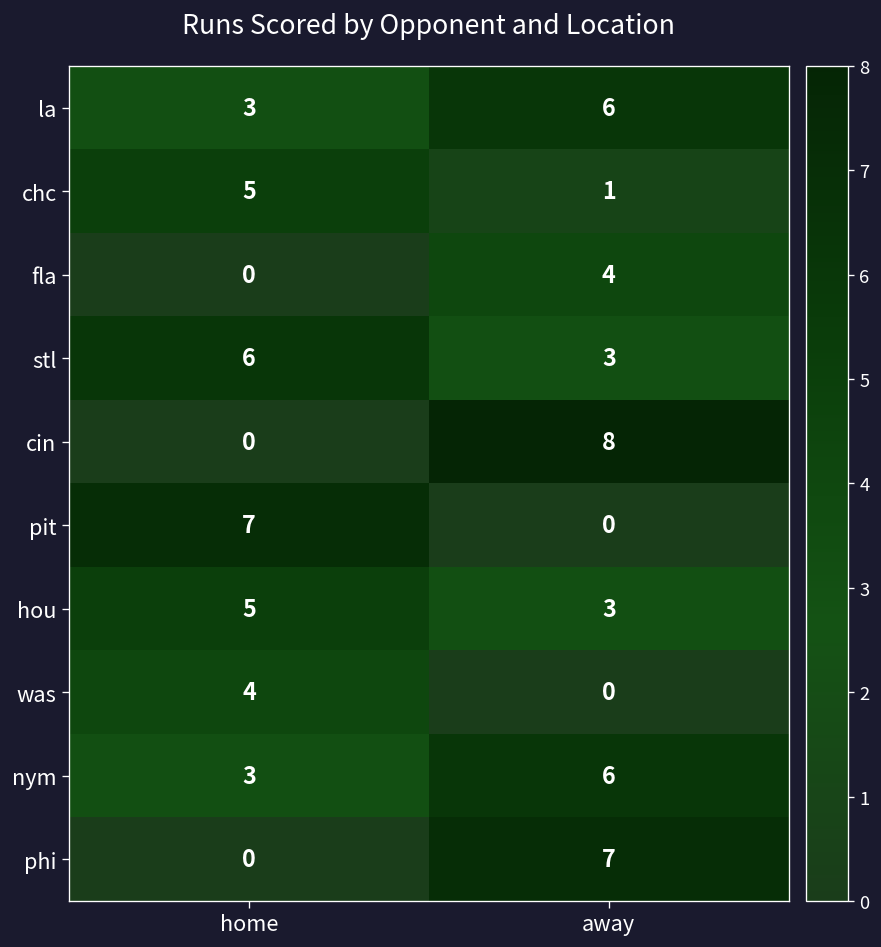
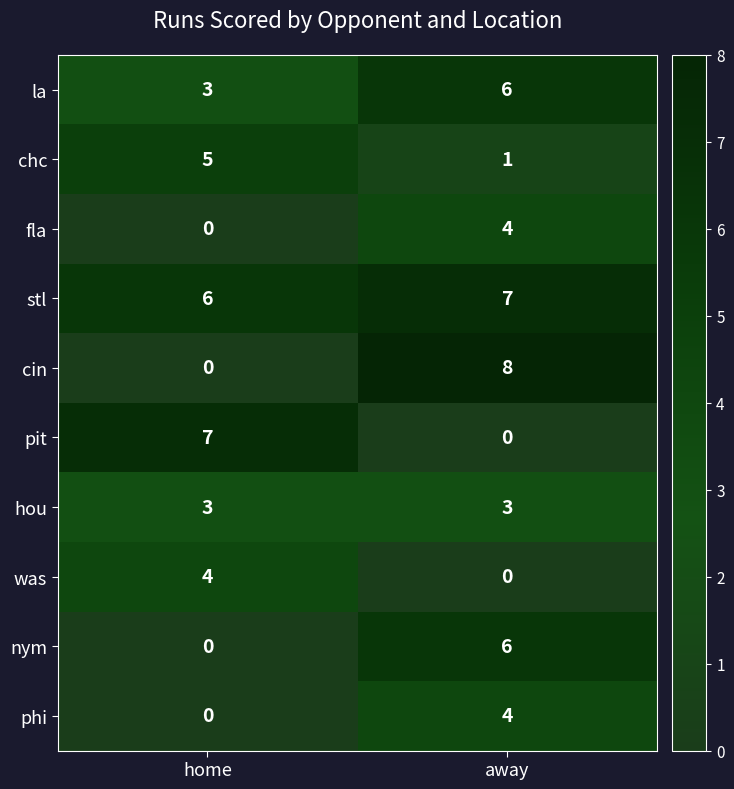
  {
    "la": {
      "home": 3,
      "away": 6
    },
    "chc": {
      "home": 5,
      "away": 1
    },
    "fla": {
      "home": 0,
      "away": 4
    },
    "stl": {
      "home": 6,
-     "away": 3
+     "away": 7
    },
    "cin": {
      "home": 0,
      "away": 8
    },
    "pit": {
      "home": 7,
      "away": 0
    },
    "hou": {
-     "home": 5,
+     "home": 3,
      "away": 3
    },
    "was": {
      "home": 4,
      "away": 0
    },
    "nym": {
-     "home": 3,
+     "home": 0,
      "away": 6
    },
    "phi": {
      "home": 0,
-     "away": 7
+     "away": 4
    }
  }
